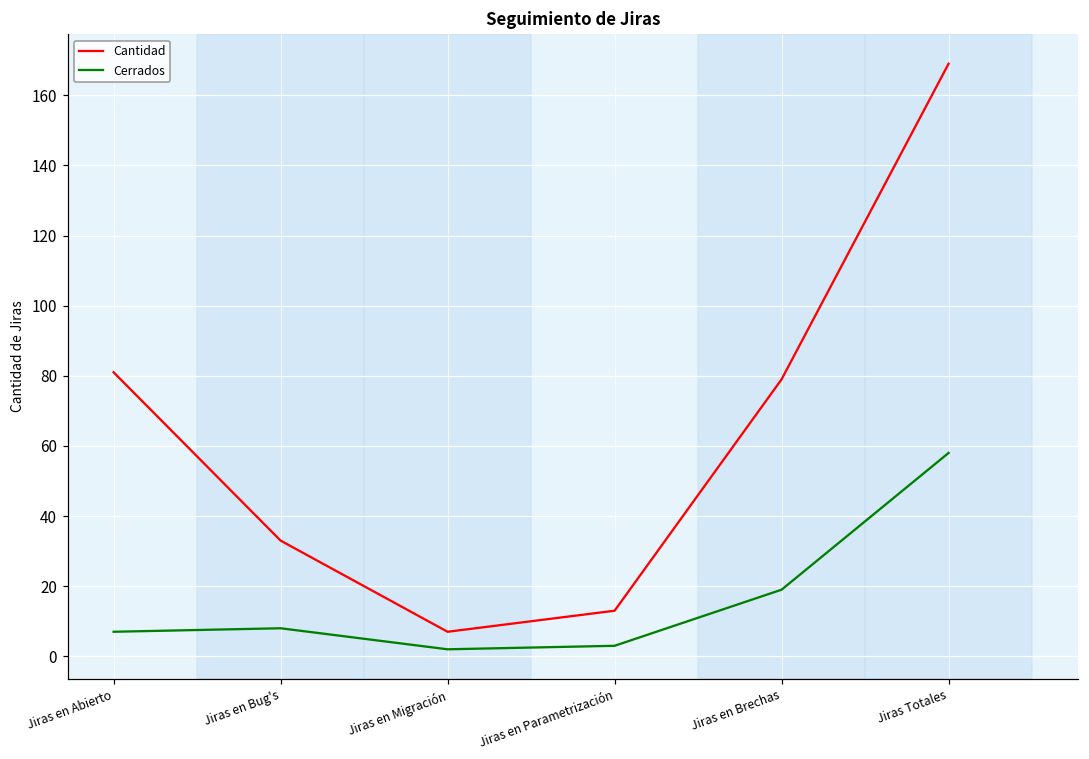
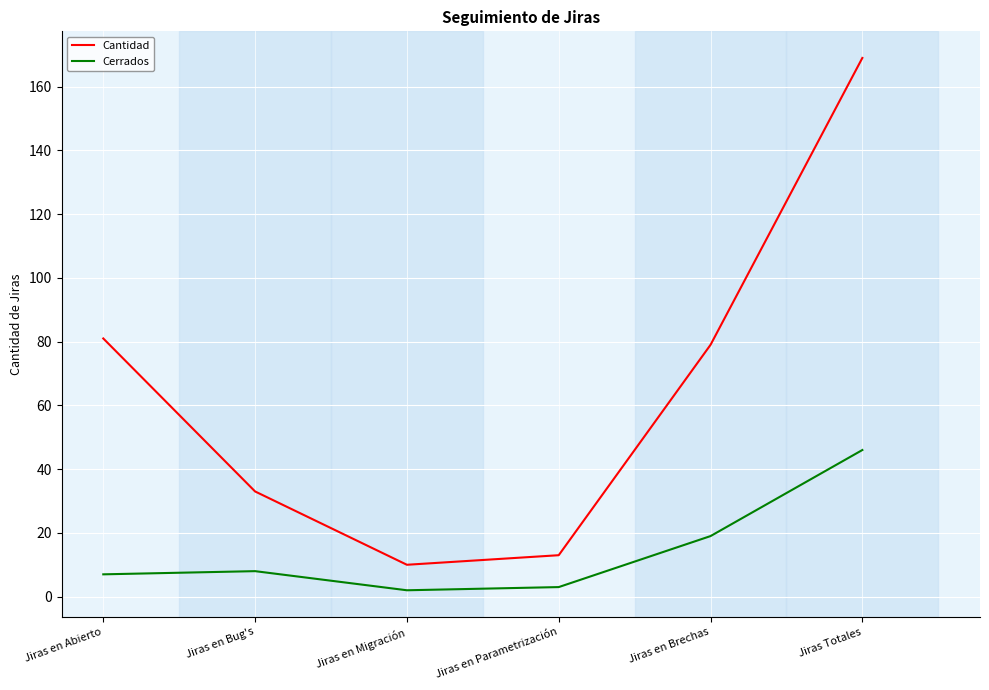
  {
    "Cantidad": {
      "Jiras en Abierto": 81,
      "Jiras en Bug's": 33,
-     "Jiras en Migración": 7,
+     "Jiras en Migración": 10,
      "Jiras en Parametrización": 13,
      "Jiras en Brechas": 79,
      "Jiras Totales": 169
    },
    "Cerrados": {
      "Jiras en Abierto": 7,
      "Jiras en Bug's": 8,
      "Jiras en Migración": 2,
      "Jiras en Parametrización": 3,
      "Jiras en Brechas": 19,
-     "Jiras Totales": 58
+     "Jiras Totales": 46
    }
  }
